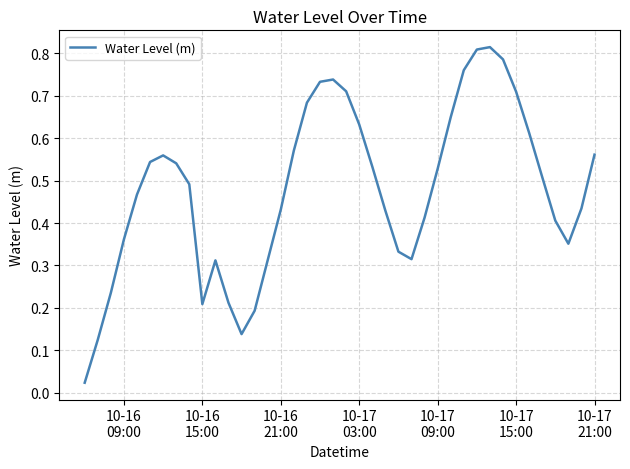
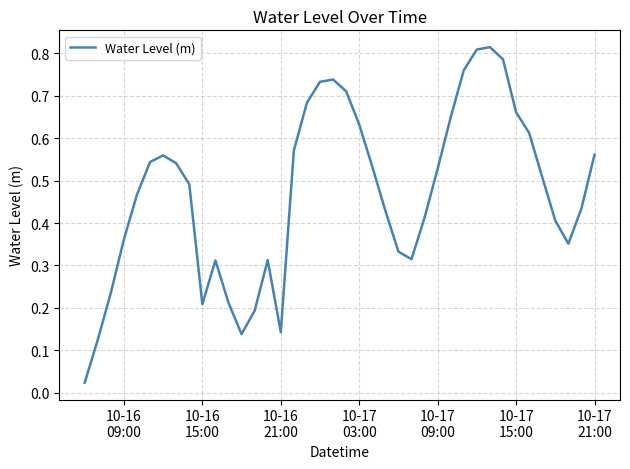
  {
    "10-16 09:00": 0.36,
    "10-16 15:00": 0.21,
-   "10-16 21:00": 0.43,
+   "10-16 21:00": 0.14,
    "10-17 03:00": 0.63,
    "10-17 09:00": 0.53,
-   "10-17 15:00": 0.71,
+   "10-17 15:00": 0.66,
    "10-17 21:00": 0.56
  }
